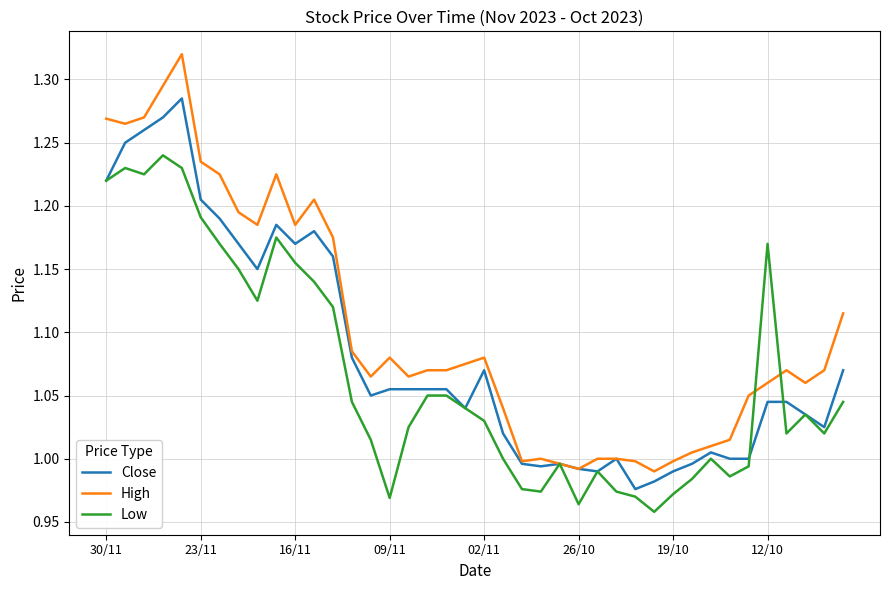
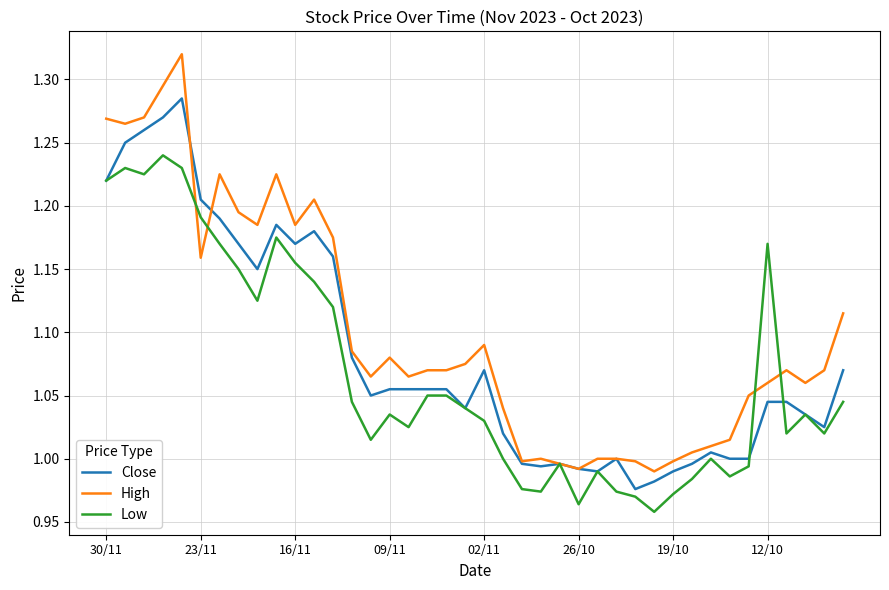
  {
    "Close": {
      "23/11": 1.205,
      "16/11": 1.170,
      "09/11": 1.055,
      "02/11": 1.070,
      "19/10": 0.990,
      "12/10": 1.045
    },
    "High": {
      "30/11": 1.269,
-     "23/11": 1.235,
+     "23/11": 1.159,
      "16/11": 1.185,
      "09/11": 1.080,
-     "02/11": 1.08,
+     "02/11": 1.09,
      "19/10": 0.998,
      "12/10": 1.060
    },
    "Low": {
      "23/11": 1.191,
      "16/11": 1.155,
-     "09/11": 0.969,
+     "09/11": 1.035,
      "02/11": 1.030,
      "26/10": 0.964,
      "19/10": 0.972,
      "12/10": 1.170
    }
  }
